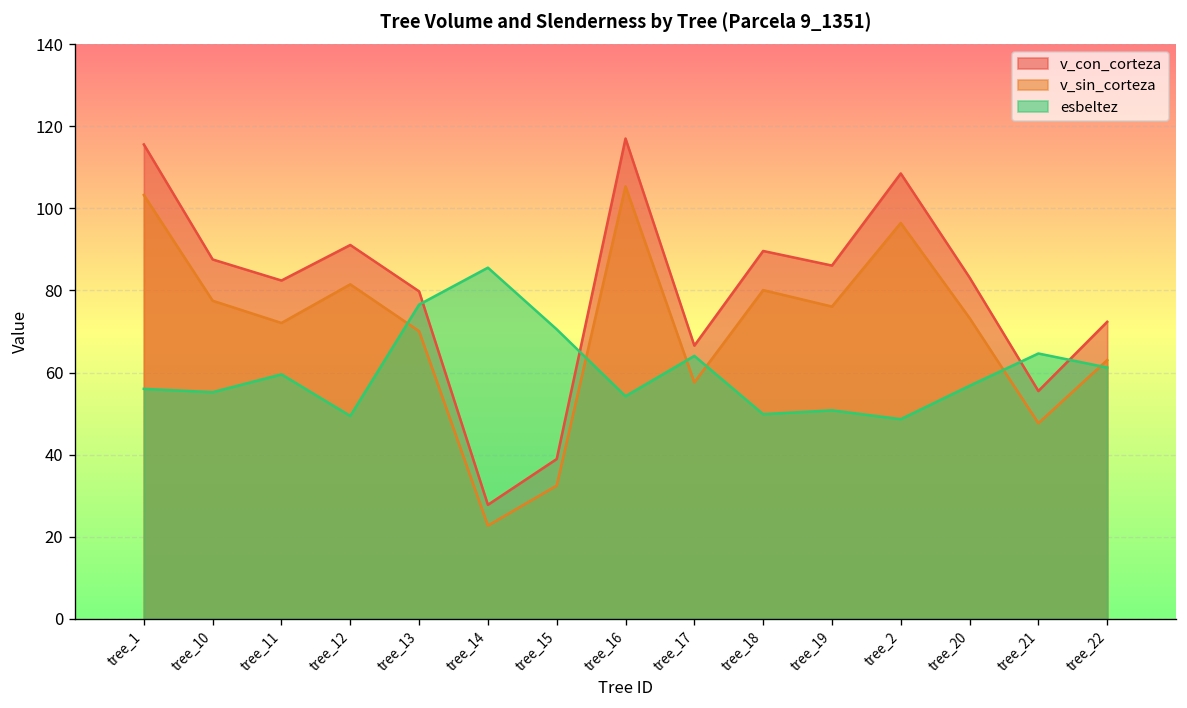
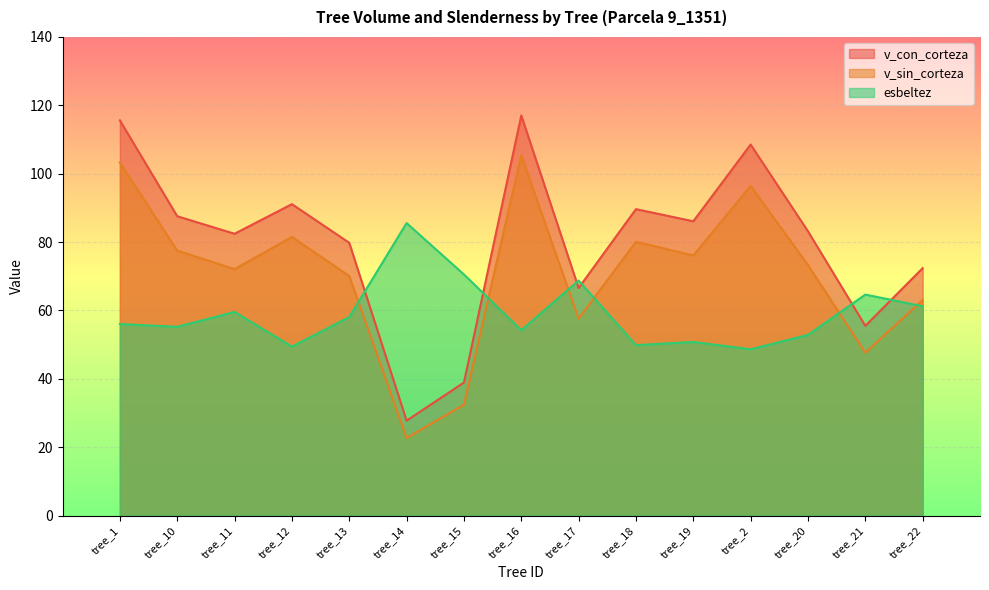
  {
    "esbeltez": {
      "tree_1": 56,
      "tree_10": 55,
      "tree_11": 60,
      "tree_12": 49,
-     "tree_13": 77,
+     "tree_13": 58,
      "tree_14": 86,
      "tree_15": 71,
      "tree_16": 54,
-     "tree_17": 64,
+     "tree_17": 69,
      "tree_18": 50,
      "tree_19": 51,
      "tree_2": 49,
-     "tree_20": 57,
+     "tree_20": 53,
      "tree_21": 65,
      "tree_22": 61
    }
  }
